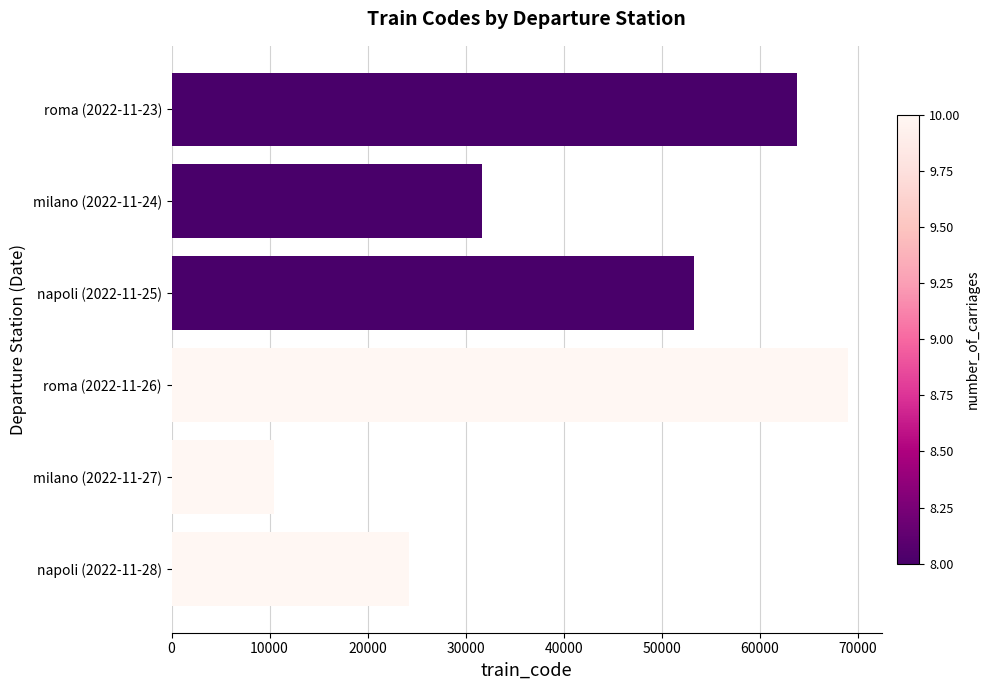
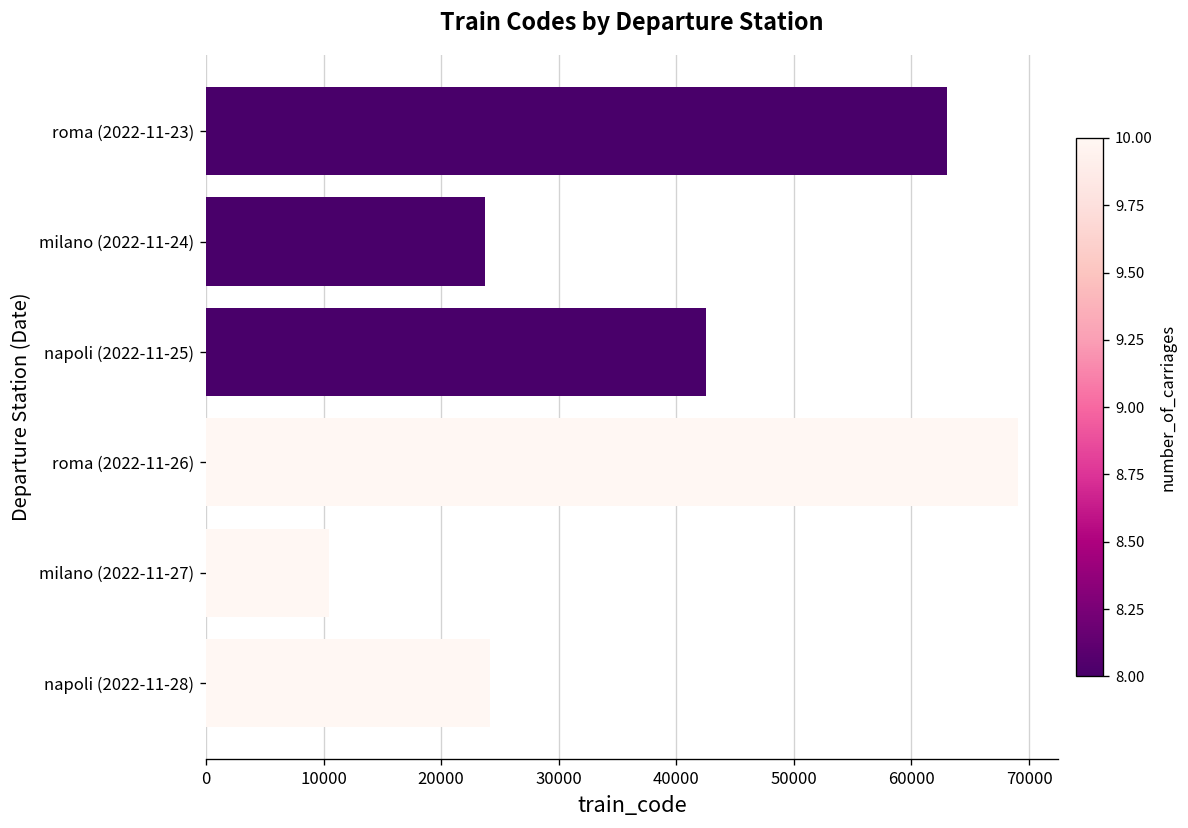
  {
-   "roma (2022-11-23)": 64000,
-   "milano (2022-11-24)": 32000,
-   "napoli (2022-11-25)": 53000,
+   "roma (2022-11-23)": 63000,
+   "milano (2022-11-24)": 24000,
+   "napoli (2022-11-25)": 43000,
    "roma (2022-11-26)": 69000,
    "milano (2022-11-27)": 10000,
    "napoli (2022-11-28)": 24000
  }
